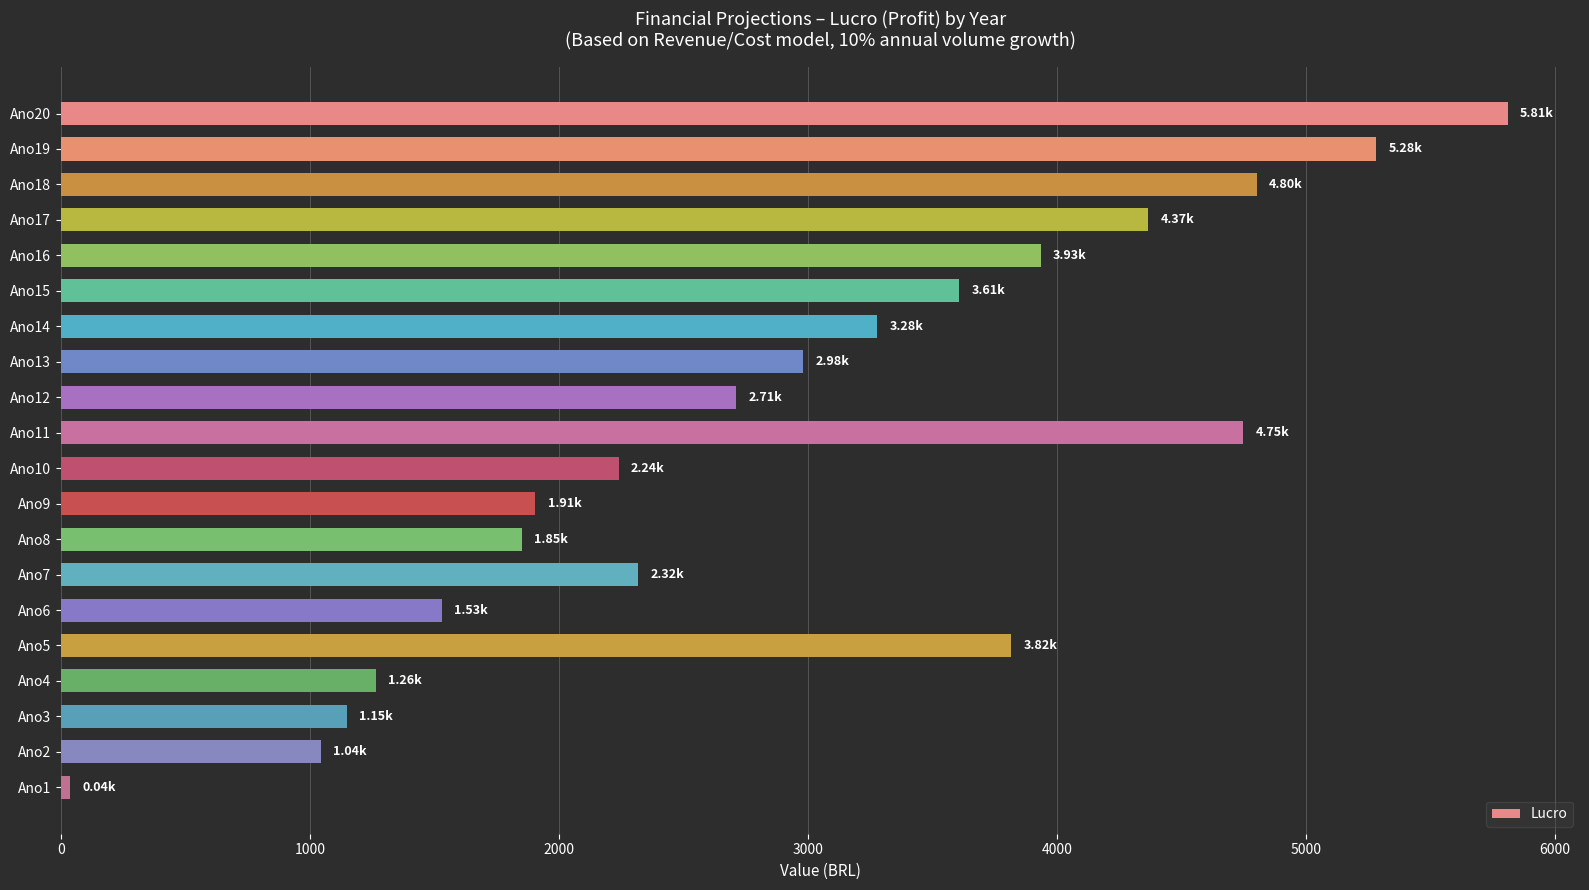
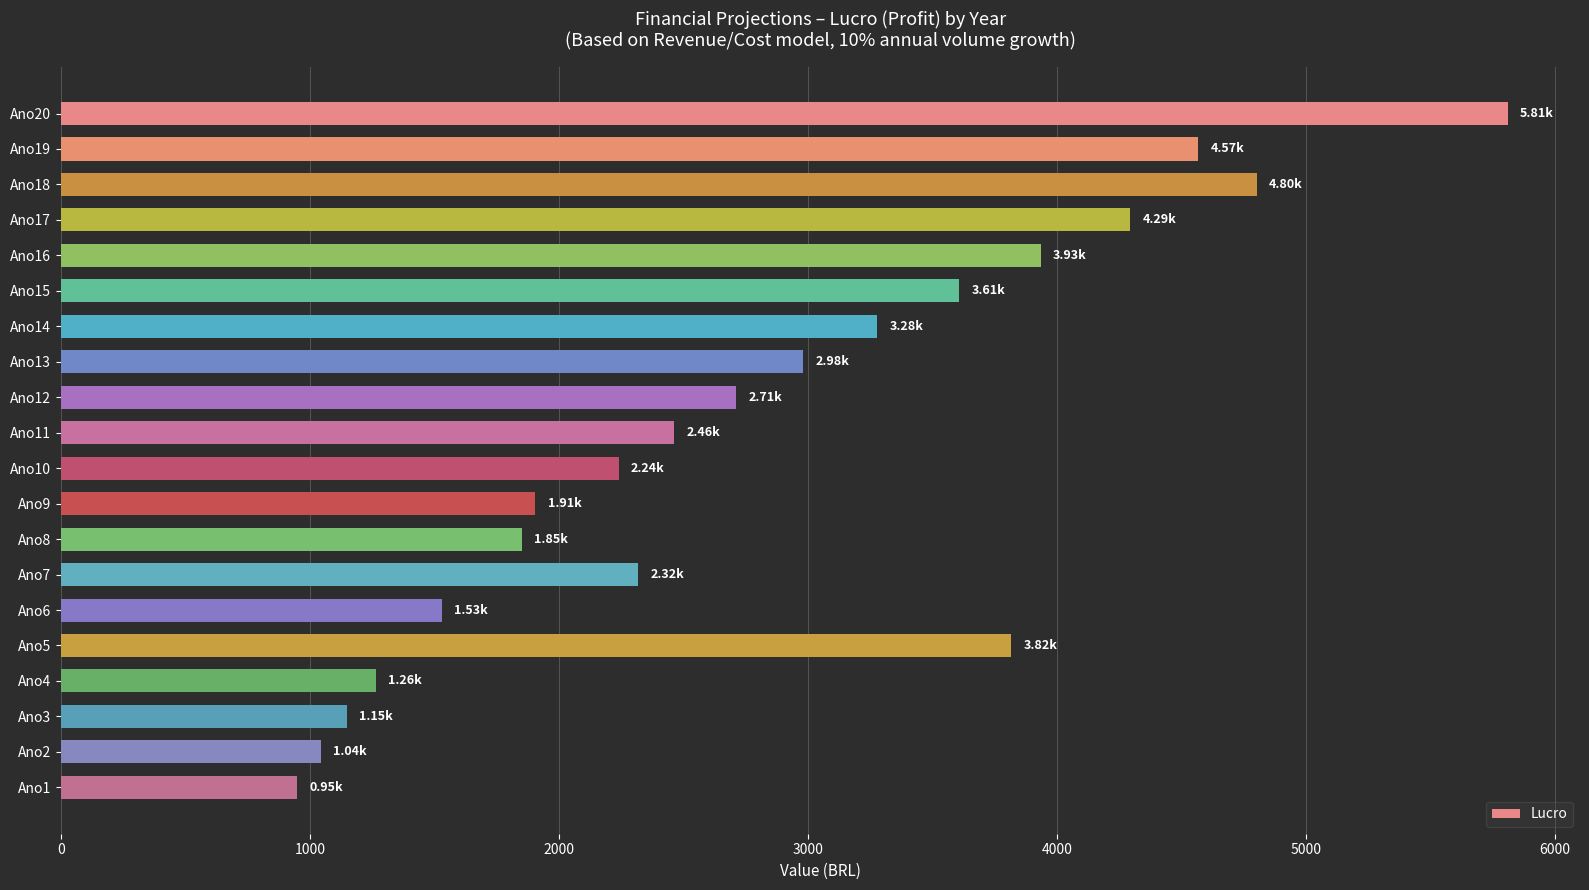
  {
    "Ano20": "5.81k",
-   "Ano19": "5.28k",
+   "Ano19": "4.57k",
    "Ano18": "4.80k",
-   "Ano17": "4.37k",
+   "Ano17": "4.29k",
    "Ano16": "3.93k",
    "Ano15": "3.61k",
    "Ano14": "3.28k",
    "Ano13": "2.98k",
    "Ano12": "2.71k",
-   "Ano11": "4.75k",
+   "Ano11": "2.46k",
    "Ano10": "2.24k",
    "Ano9": "1.91k",
    "Ano8": "1.85k",
    "Ano7": "2.32k",
    "Ano6": "1.53k",
    "Ano5": "3.82k",
    "Ano4": "1.26k",
    "Ano3": "1.15k",
    "Ano2": "1.04k",
-   "Ano1": "0.04k"
+   "Ano1": "0.95k"
  }
